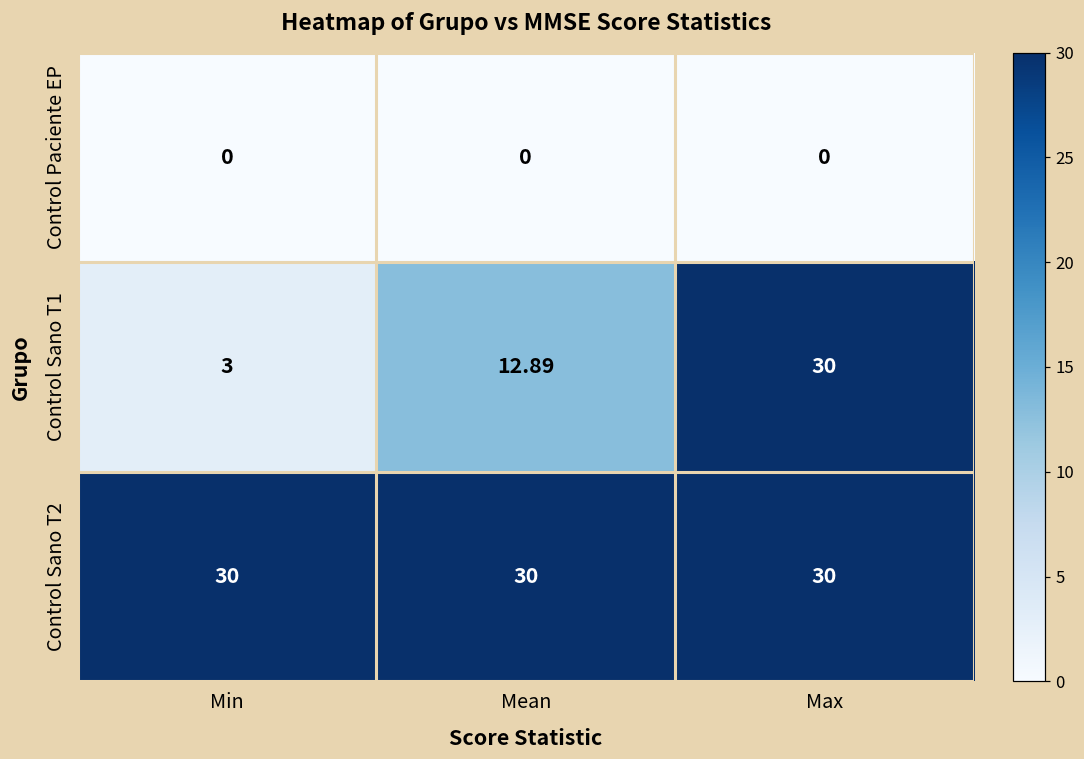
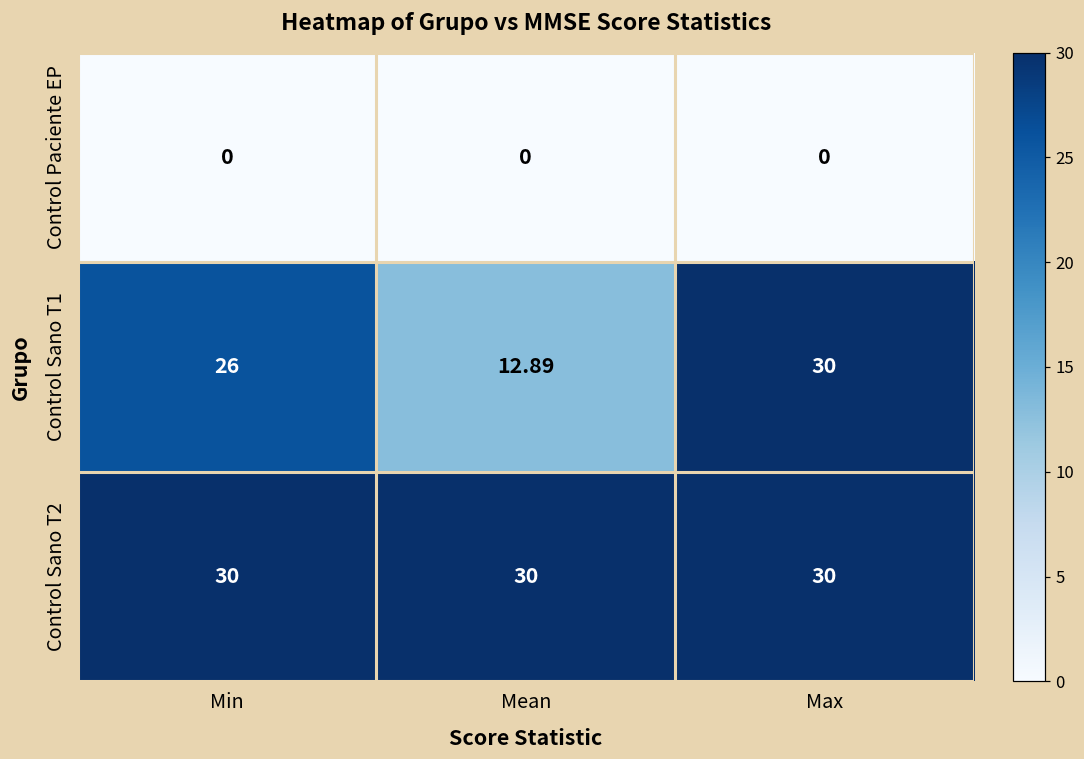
  {
    "Control Paciente EP": {
      "Min": 0,
      "Mean": 0,
      "Max": 0
    },
    "Control Sano T1": {
-     "Min": 3,
+     "Min": 26,
      "Mean": 12.89,
      "Max": 30
    },
    "Control Sano T2": {
      "Min": 30,
      "Mean": 30,
      "Max": 30
    }
  }
